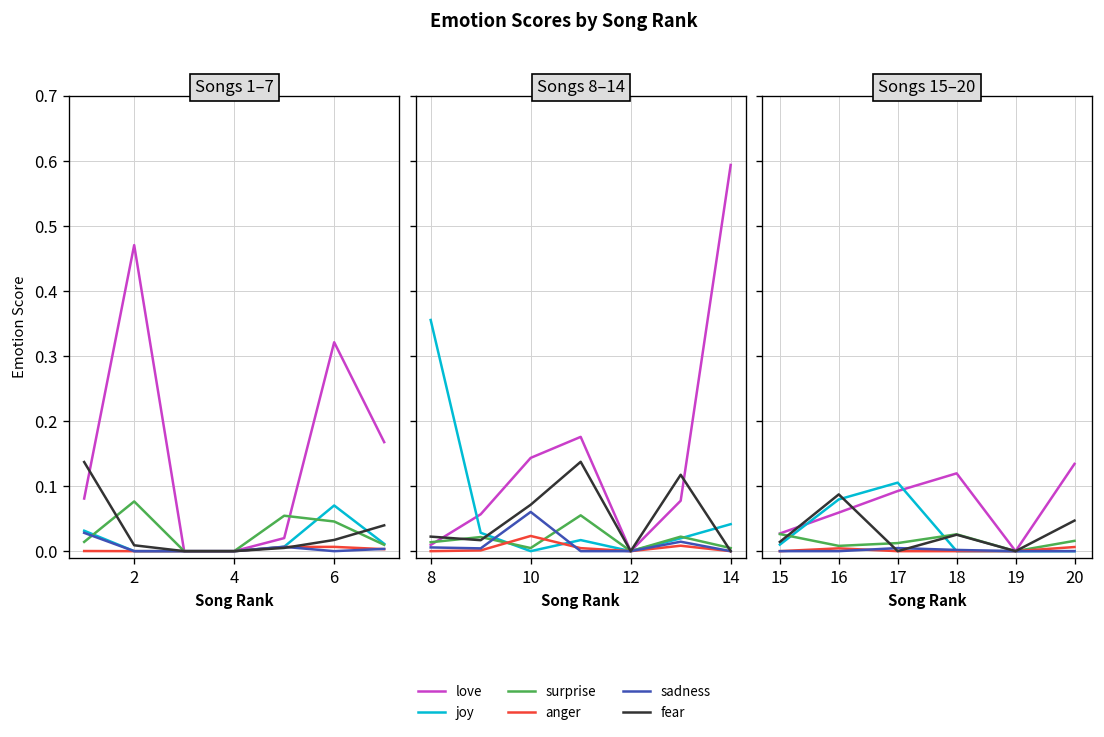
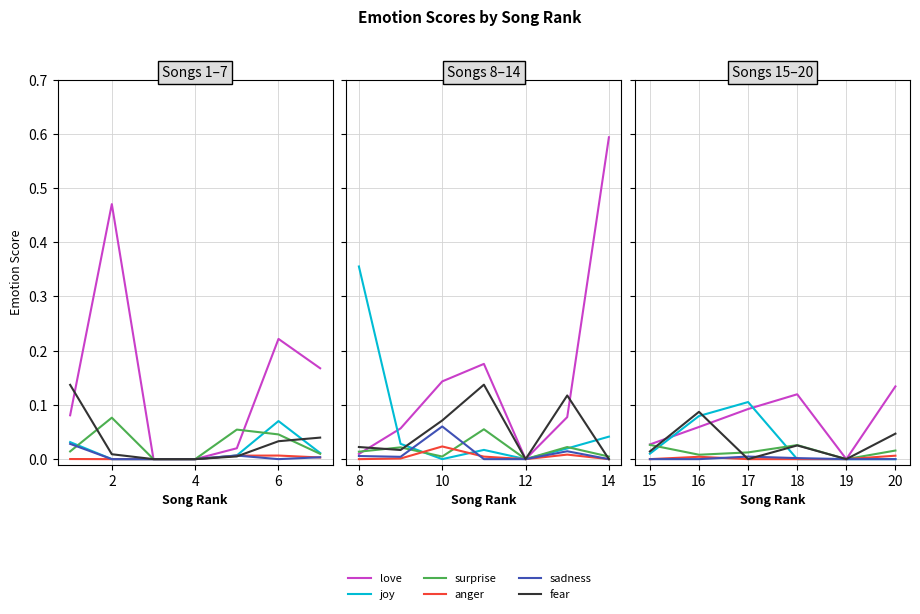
  {
    "Songs 1–7": {
      "love": {
        "2": 0.47,
-       "6": 0.32
+       "6": 0.22
      },
      "joy": {
        "6": 0.07
      },
      "surprise": {
        "2": 0.08,
        "6": 0.05
      },
      "anger": {
        "6": 0.01
      },
      "sadness": {
        "6": 0.00
      },
      "fear": {
        "2": 0.01,
-       "6": 0.02
+       "6": 0.03
      }
    }
  }
